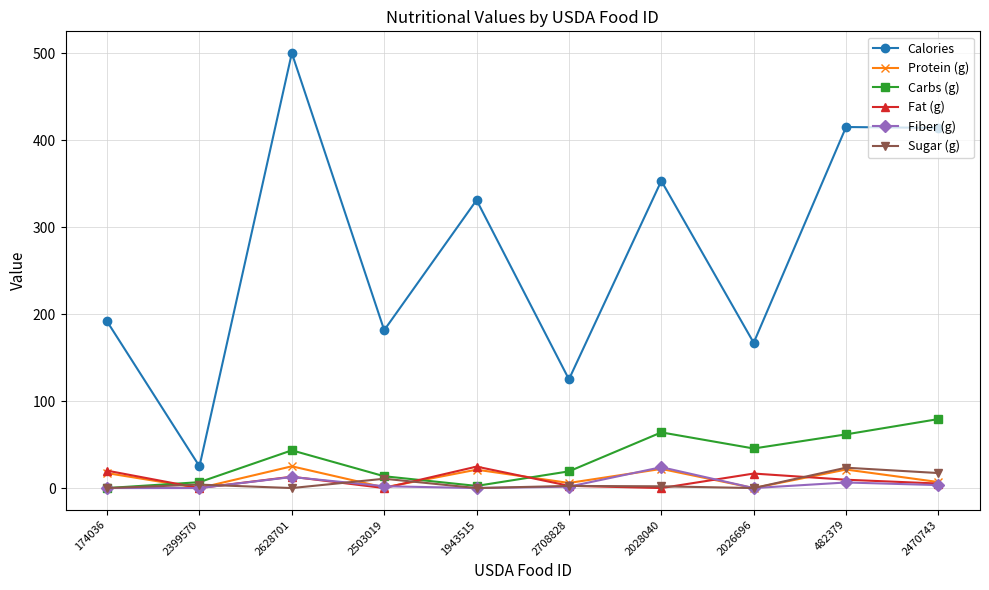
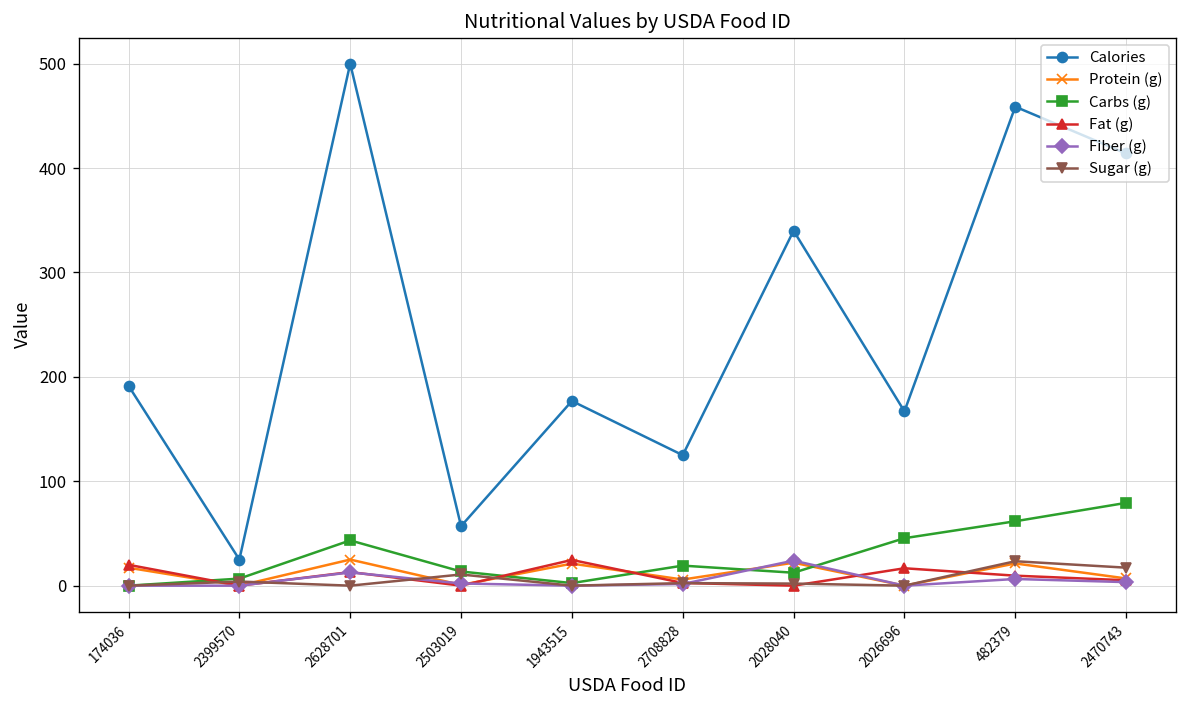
  {
    "Calories": {
      "174036": 190,
      "2399570": 30,
      "2628701": 500,
-     "2503019": 180,
-     "1943515": 330,
+     "2503019": 60,
+     "1943515": 180,
      "2708828": 130,
-     "2028040": 350,
+     "2028040": 340,
      "2026696": 170,
-     "482379": 420
+     "482379": 460
    },
    "Protein (g)": {
      "2628701": 30,
      "1943515": 20,
      "2708828": 10
    },
    "Carbs (g)": {
      "2628701": 40,
      "2708828": 20,
-     "2028040": 60,
+     "2028040": 10,
      "2026696": 50,
      "482379": 60,
      "2470743": 80
    },
    "Fat (g)": {
      "1943515": 20,
      "2026696": 20,
      "482379": 10
    },
    "Fiber (g)": {
      "482379": 10
    },
    "Sugar (g)": {
      "2628701": 0,
      "2470743": 20
    }
  }
